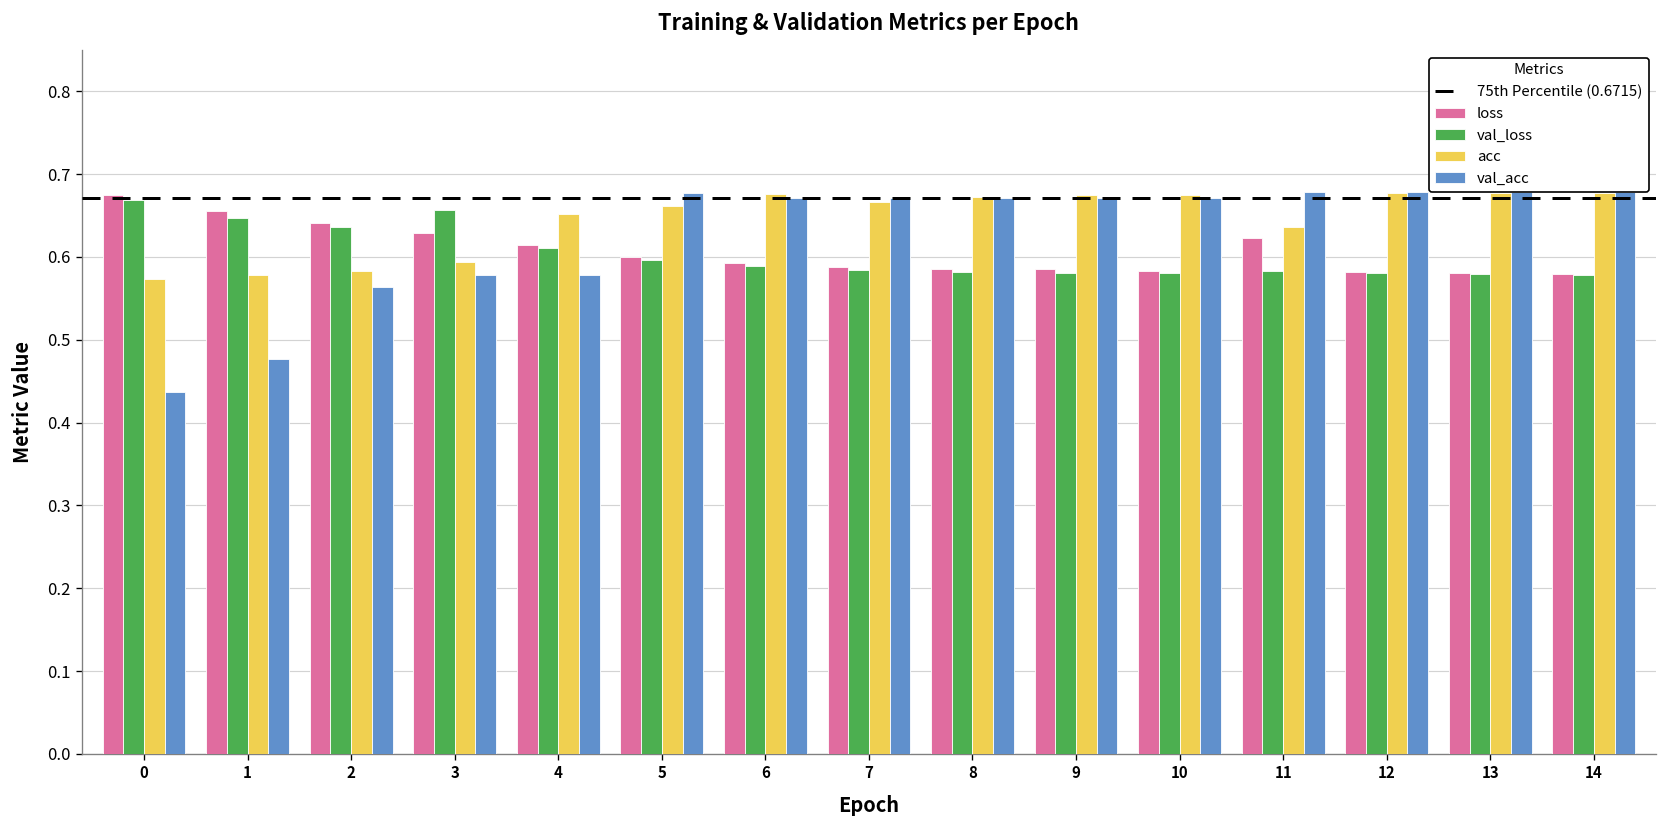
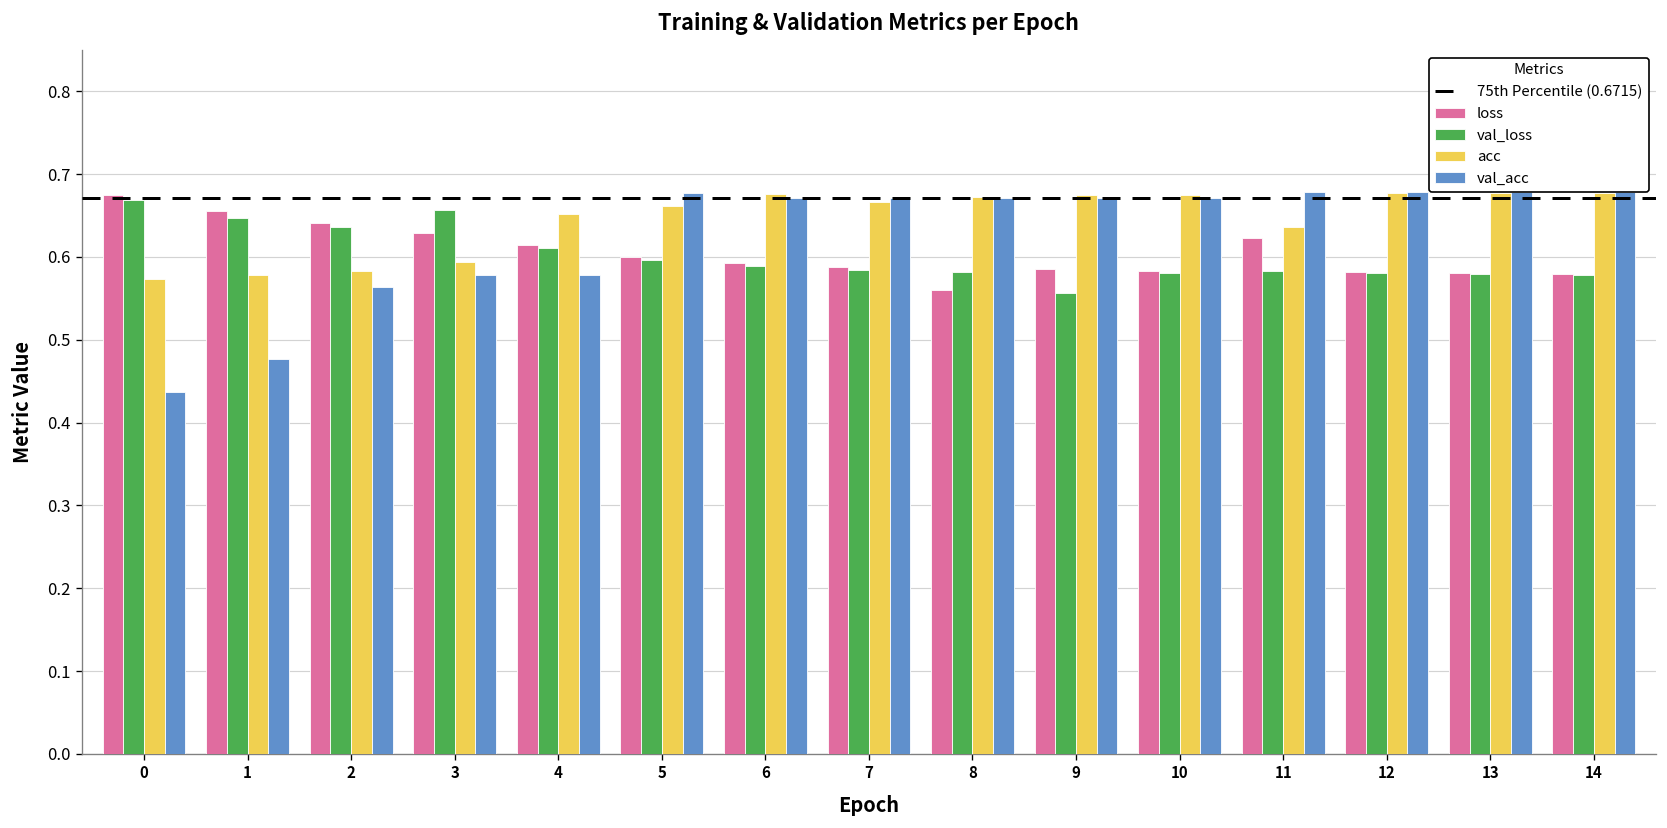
  {
    "loss": {
      "0": 0.67,
      "1": 0.66,
      "2": 0.64,
      "3": 0.63,
      "4": 0.61,
      "5": 0.60,
      "6": 0.59,
      "7": 0.59,
-     "8": 0.59,
+     "8": 0.56,
      "9": 0.58,
      "10": 0.58,
      "11": 0.62,
      "12": 0.58,
      "13": 0.58,
      "14": 0.58
    },
    "val_loss": {
      "0": 0.67,
      "1": 0.65,
      "2": 0.64,
      "3": 0.66,
      "4": 0.61,
      "5": 0.60,
      "6": 0.59,
      "7": 0.58,
      "8": 0.58,
-     "9": 0.58,
+     "9": 0.56,
      "10": 0.58,
      "11": 0.58,
      "12": 0.58,
      "13": 0.58,
      "14": 0.58
    },
    "acc": {
      "0": 0.57,
      "1": 0.58,
      "2": 0.58,
      "3": 0.59,
      "4": 0.65,
      "5": 0.66,
      "6": 0.68,
      "7": 0.67,
      "8": 0.67,
      "9": 0.68,
      "10": 0.68,
      "11": 0.64,
      "12": 0.68
    },
    "val_acc": {
      "0": 0.44,
      "1": 0.48,
      "2": 0.56,
      "3": 0.58,
      "4": 0.58,
      "5": 0.68,
      "6": 0.67,
      "7": 0.67,
      "8": 0.67,
      "9": 0.67,
      "10": 0.67,
      "11": 0.68,
      "12": 0.68
    }
  }
